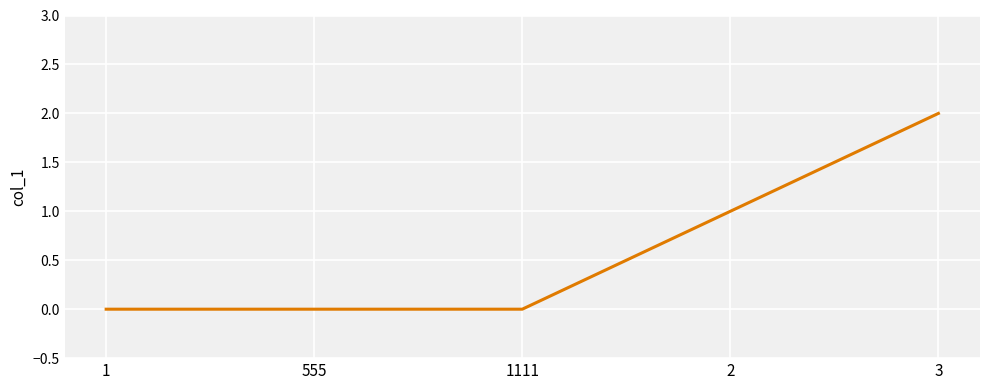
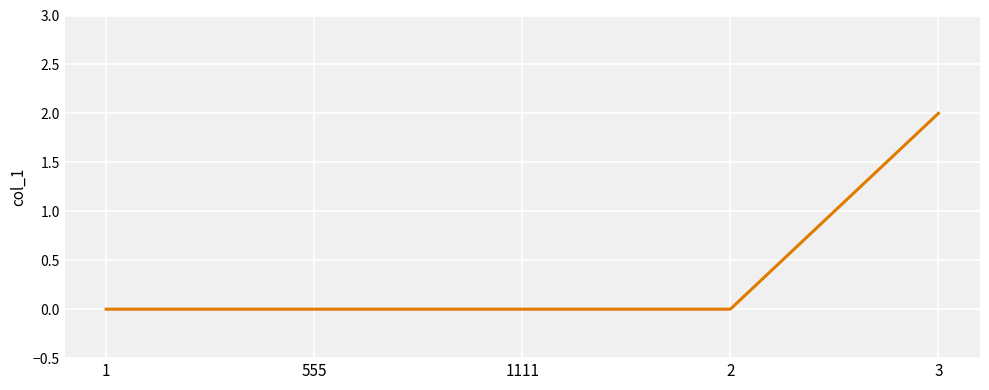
  {
    "1": 0,
    "555": 0,
    "1111": 0,
-   "2": 1,
+   "2": 0,
    "3": 2
  }
